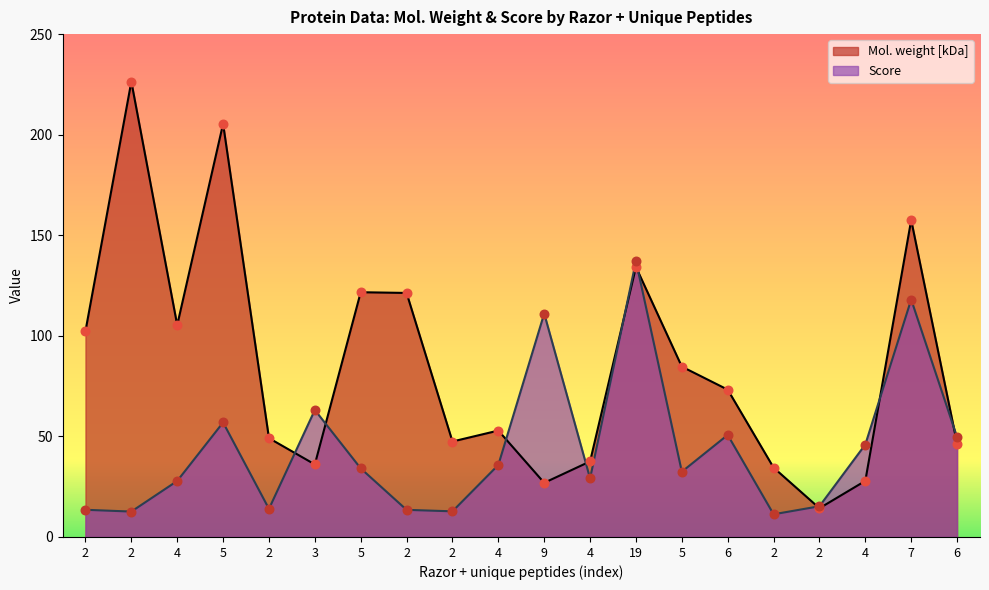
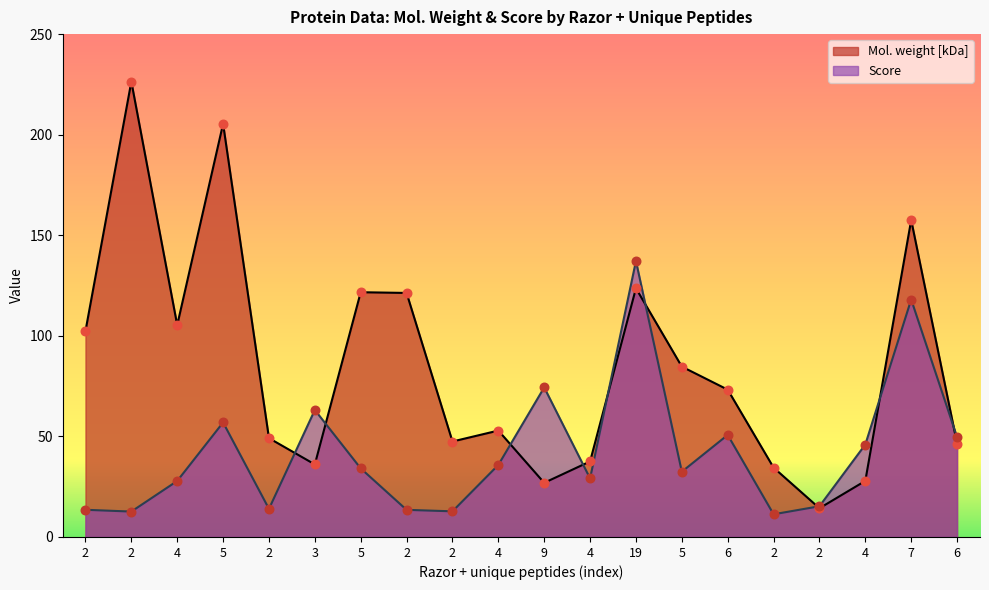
  {
    "Mol. weight [kDa]": {
      "3": 36,
      "9": 27,
-     "19": 134,
+     "19": 124,
      "7": 158
    },
    "Score": {
      "3": 63,
-     "9": 111,
+     "9": 74,
      "19": 137,
      "7": 118
    }
  }
